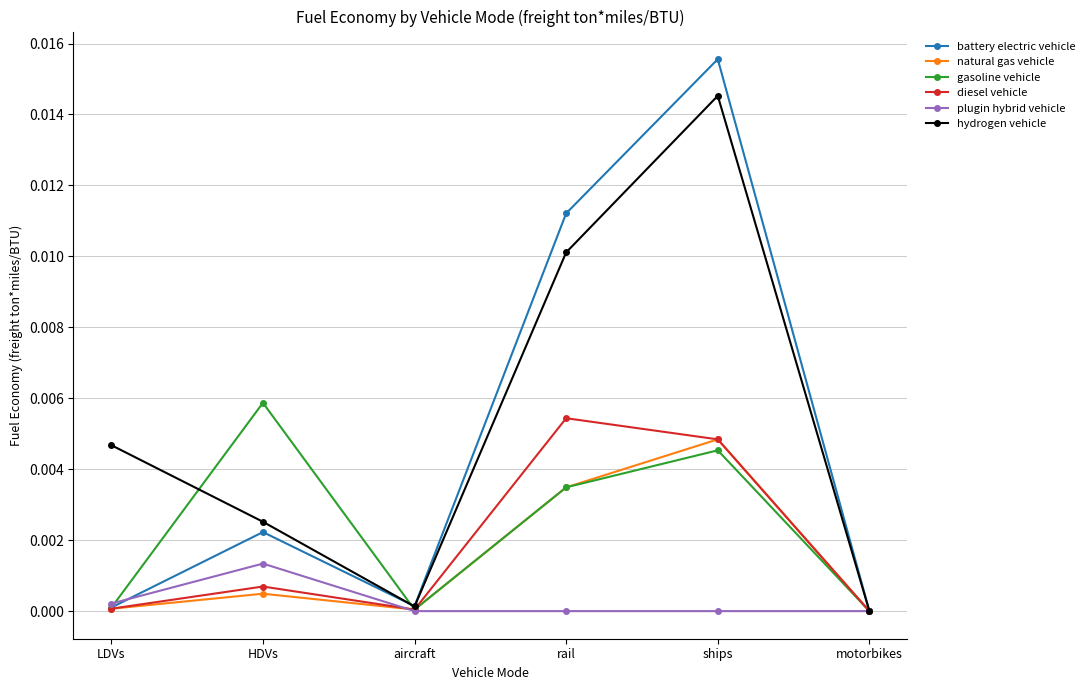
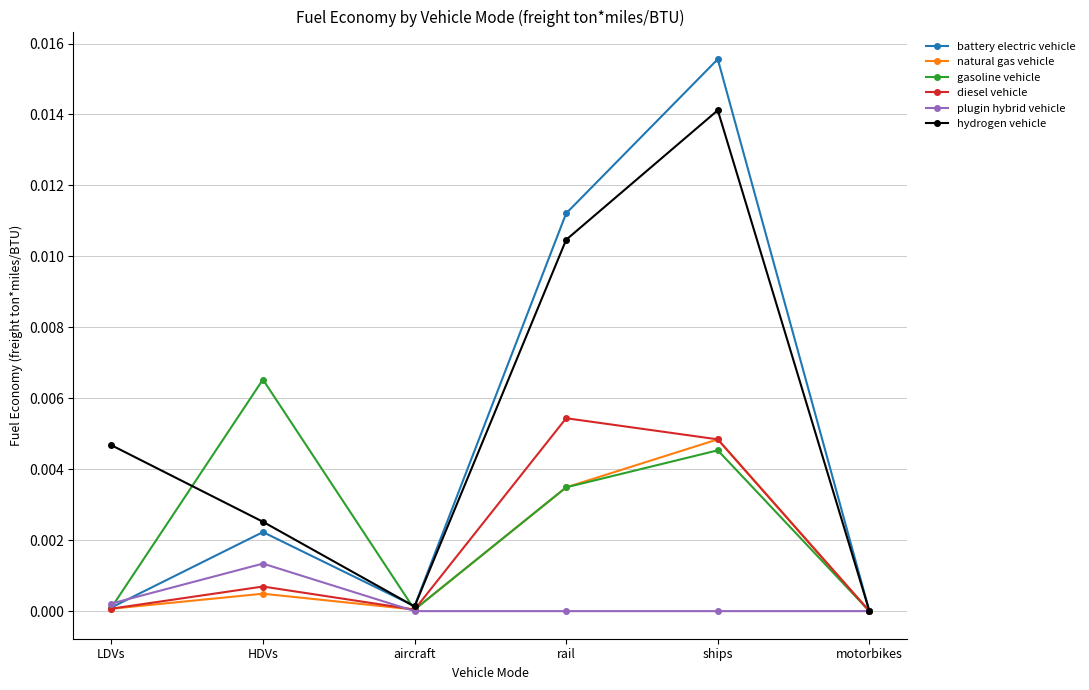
  {
    "battery electric vehicle": {
      "HDVs": 0.0022,
      "rail": 0.0112,
      "ships": 0.0156
    },
    "natural gas vehicle": {
      "HDVs": 0.0005
    },
    "gasoline vehicle": {
-     "HDVs": 0.0059,
+     "HDVs": 0.0065,
      "ships": 0.0045
    },
    "diesel vehicle": {
      "HDVs": 0.0007,
      "rail": 0.0054
    },
    "plugin hybrid vehicle": {
      "LDVs": 0.0002,
      "HDVs": 0.0013,
      "rail": 0.0000,
      "ships": 0.0000
    },
    "hydrogen vehicle": {
      "LDVs": 0.0047,
      "HDVs": 0.0025,
-     "rail": 0.0101,
-     "ships": 0.0145
+     "rail": 0.0105,
+     "ships": 0.0141
    }
  }
